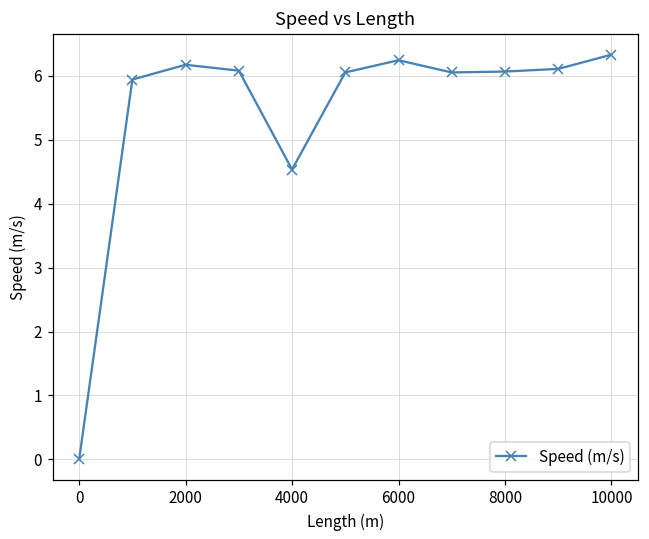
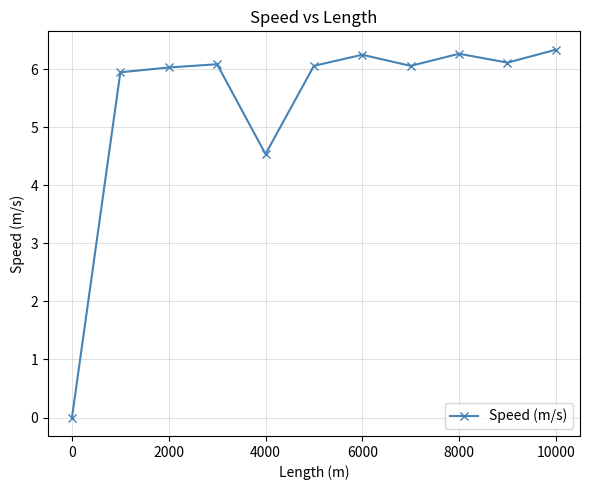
  {
    "0": 0.0,
-   "2000": 6.2,
+   "2000": 6.0,
    "4000": 4.5,
    "6000": 6.2,
-   "8000": 6.1,
+   "8000": 6.3,
    "10000": 6.3
  }
